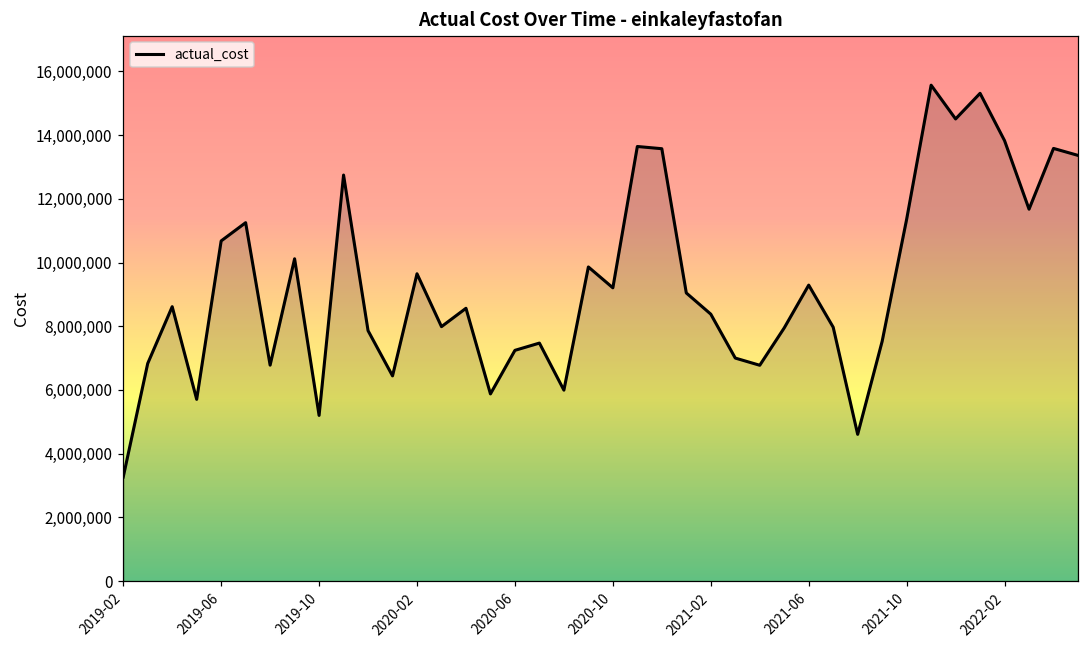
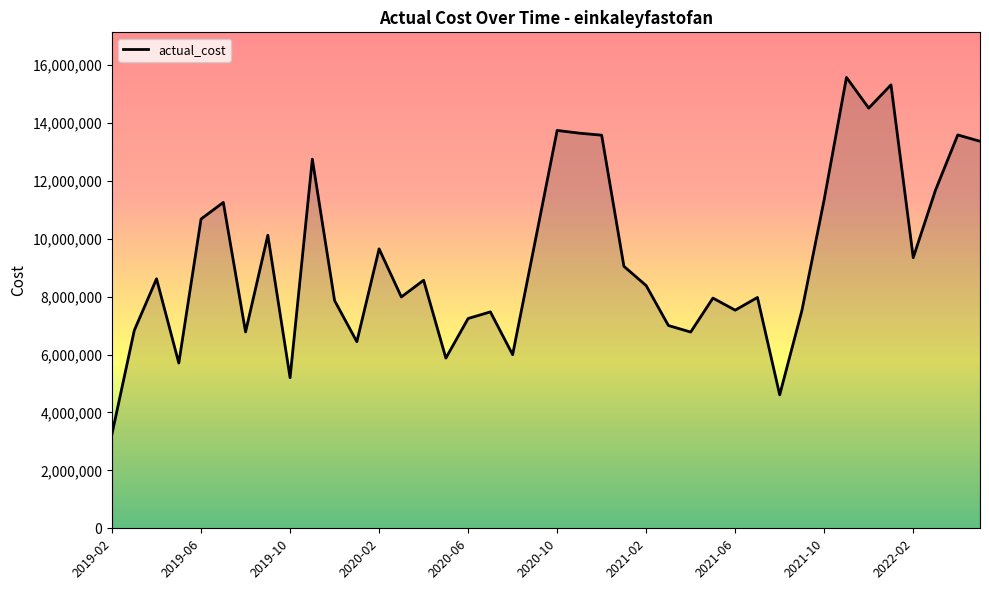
  {
    "2019-02": "3,300,000",
    "2019-06": "10,700,000",
    "2019-10": "5,200,000",
    "2020-02": "9,600,000",
    "2020-06": "7,200,000",
-   "2020-10": "9,200,000",
+   "2020-10": "13,700,000",
    "2021-02": "8,400,000",
-   "2021-06": "9,300,000",
+   "2021-06": "7,500,000",
    "2021-10": "11,400,000",
-   "2022-02": "13,800,000"
+   "2022-02": "9,300,000"
  }
